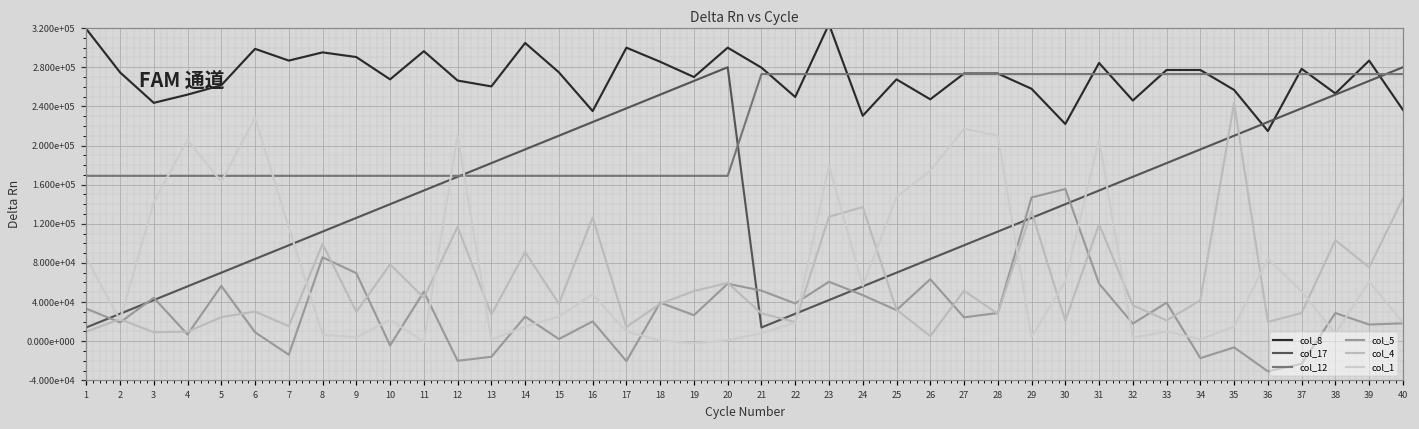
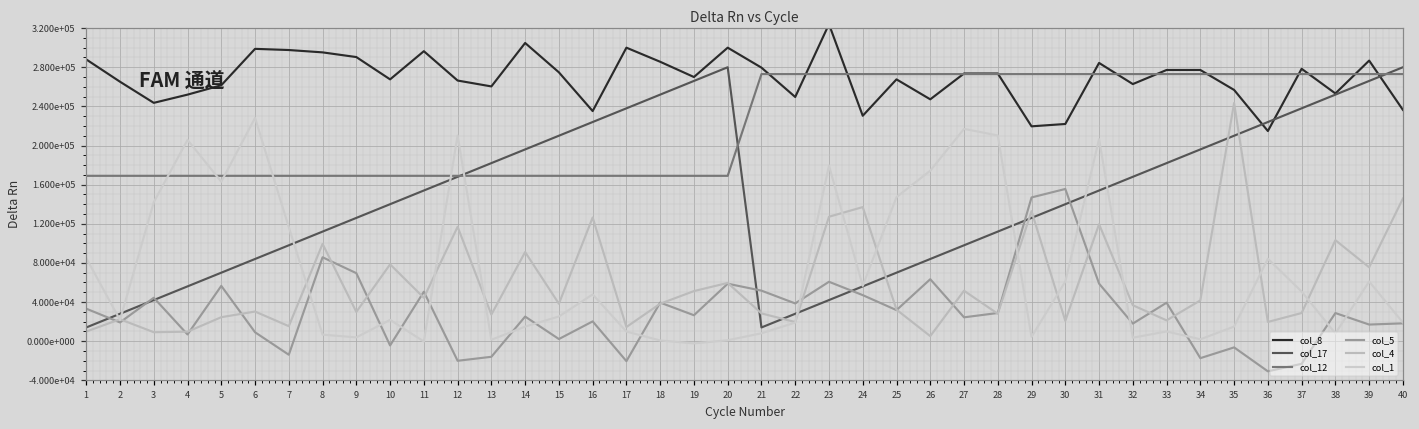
  {
    "col_8": {
-     "1": 320000,
-     "2": 275000,
+     "1": 290000,
+     "2": 265000,
      "3": 240000,
      "4": 250000,
      "5": 260000,
      "6": 300000,
-     "7": 290000,
+     "7": 300000,
      "8": 300000,
      "9": 290000,
      "10": 270000,
      "11": 300000,
      "12": 270000,
      "13": 260000,
      "14": 300000,
      "15": 270000,
      "16": 240000,
      "17": 300000,
      "18": 290000,
      "19": 270000,
      "20": 300000,
      "21": 280000,
      "22": 250000,
      "24": 230000,
      "25": 270000,
      "26": 250000,
-     "29": 260000,
+     "29": 220000,
      "30": 220000,
      "31": 280000,
-     "32": 250000,
+     "32": 260000,
      "33": 280000,
      "34": 280000,
      "35": 260000,
      "36": 210000,
      "37": 280000,
      "39": 290000,
      "40": 240000
    }
  }
